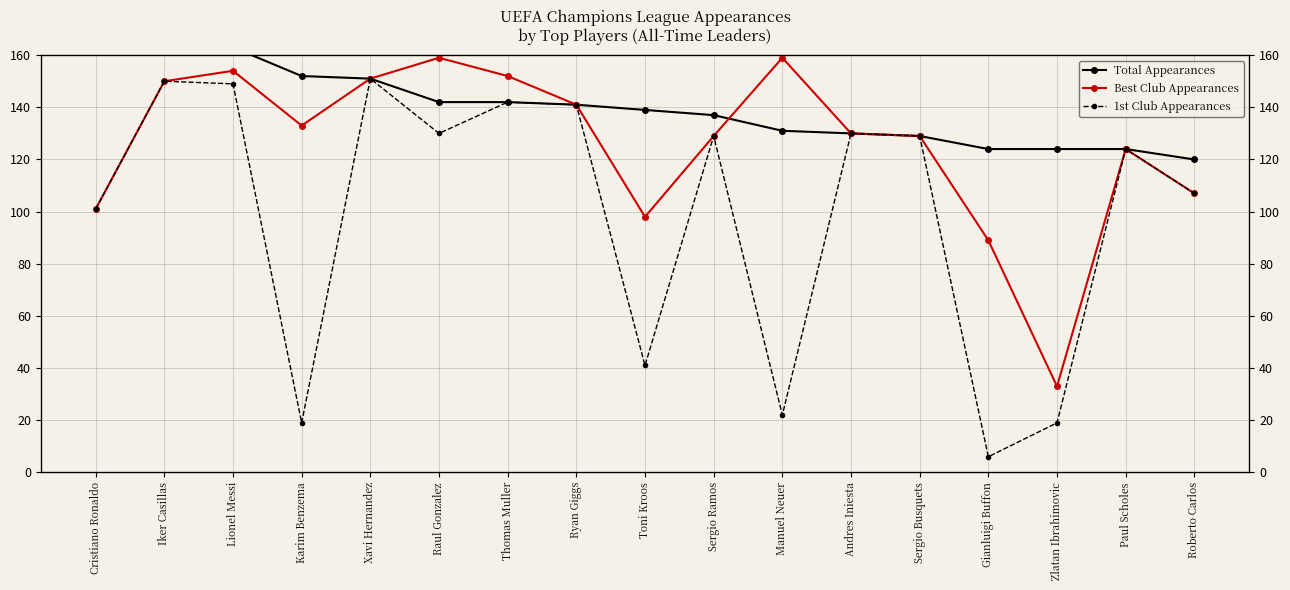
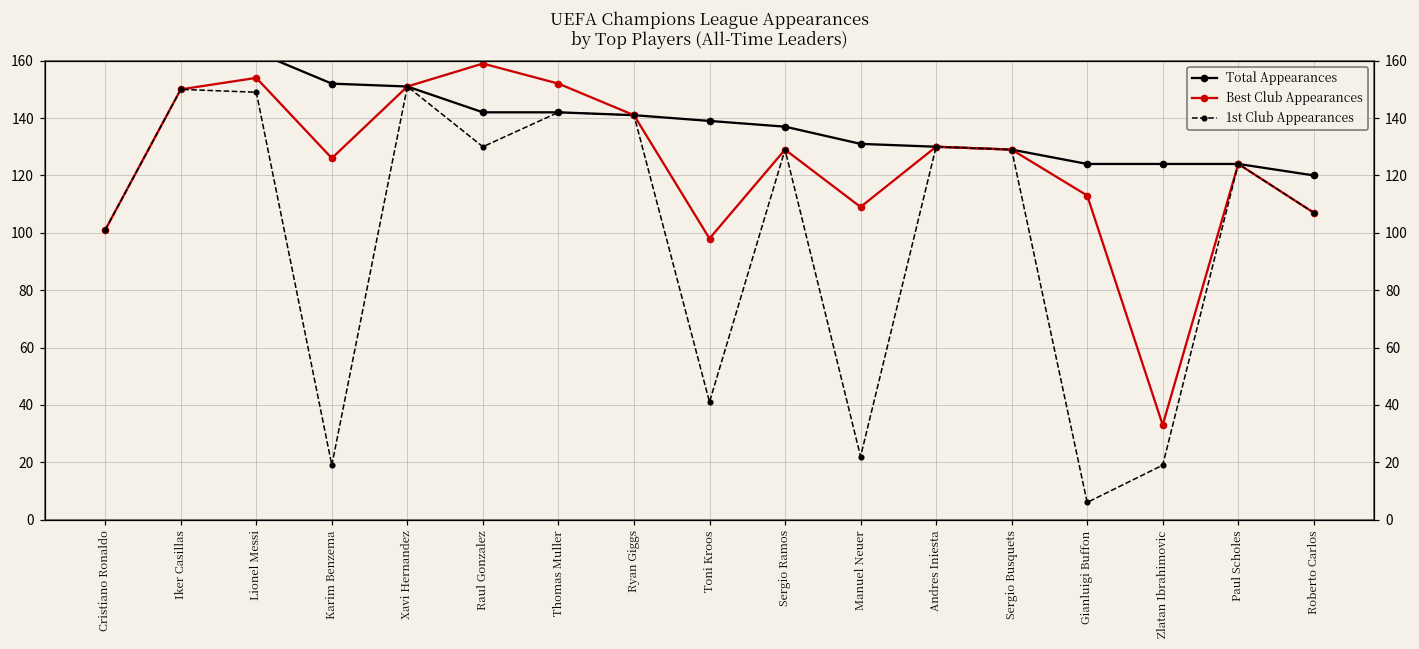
  {
    "Best Club Appearances": {
      "Lionel Messi": 154,
-     "Karim Benzema": 133,
+     "Karim Benzema": 126,
      "Raul Gonzalez": 159,
      "Thomas Muller": 152,
      "Toni Kroos": 98,
-     "Manuel Neuer": 159,
-     "Gianluigi Buffon": 89,
+     "Manuel Neuer": 109,
+     "Gianluigi Buffon": 113,
      "Zlatan Ibrahimovic": 33
    }
  }
